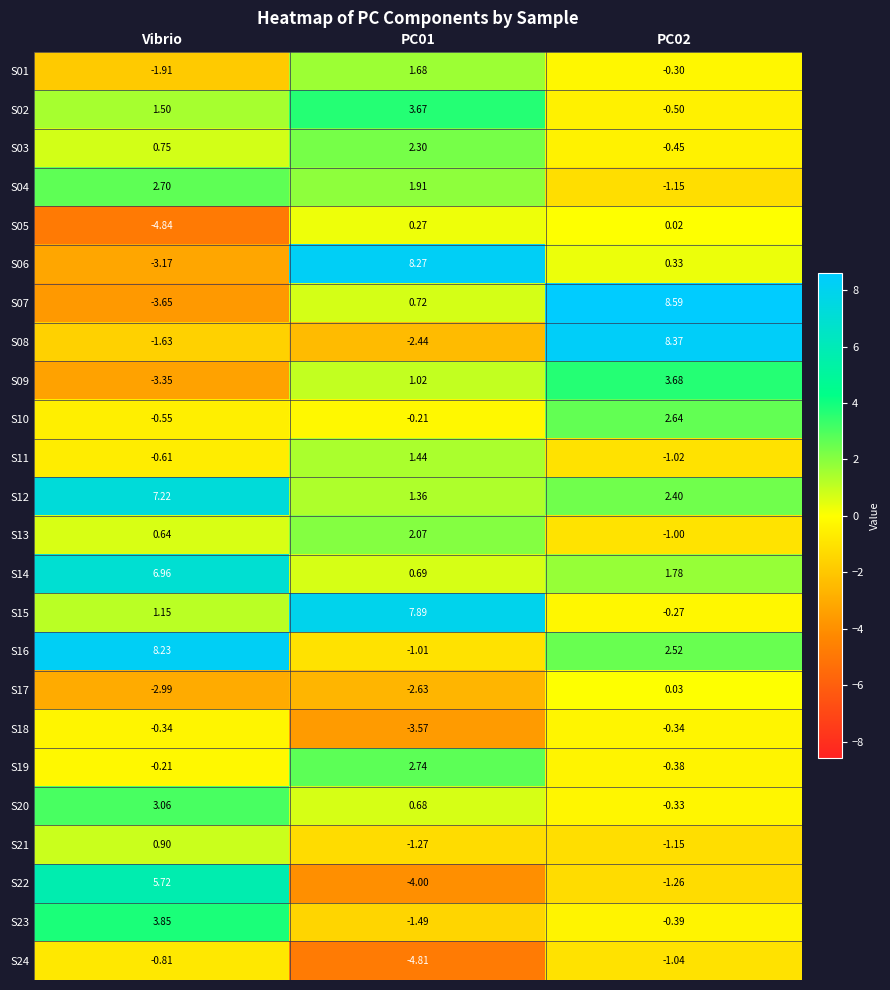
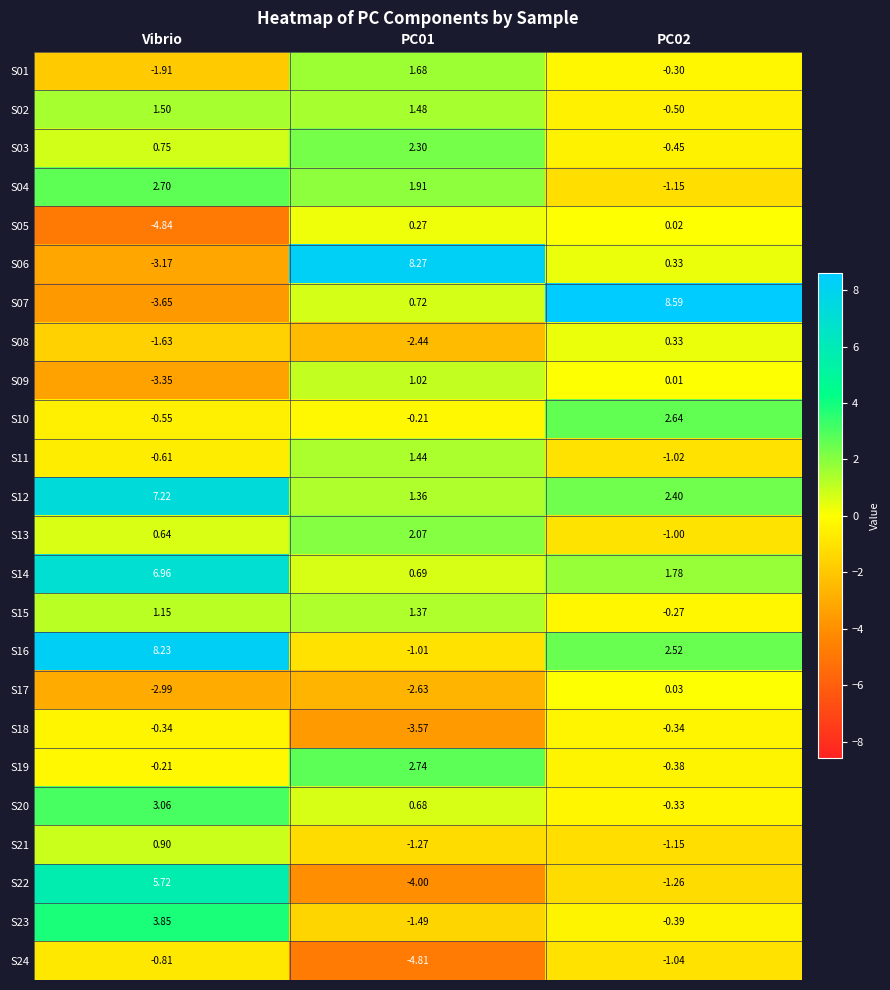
  {
    "S01": {
      "Vibrio": -1.91,
      "PC01": 1.68,
      "PC02": -0.30
    },
    "S02": {
      "Vibrio": 1.50,
-     "PC01": 3.67,
+     "PC01": 1.48,
      "PC02": -0.50
    },
    "S03": {
      "Vibrio": 0.75,
      "PC01": 2.30,
      "PC02": -0.45
    },
    "S04": {
      "Vibrio": 2.70,
      "PC01": 1.91,
      "PC02": -1.15
    },
    "S05": {
      "Vibrio": -4.84,
      "PC01": 0.27,
      "PC02": 0.02
    },
    "S06": {
      "Vibrio": -3.17,
      "PC01": 8.27,
      "PC02": 0.33
    },
    "S07": {
      "Vibrio": -3.65,
      "PC01": 0.72,
      "PC02": 8.59
    },
    "S08": {
      "Vibrio": -1.63,
      "PC01": -2.44,
-     "PC02": 8.37
+     "PC02": 0.33
    },
    "S09": {
      "Vibrio": -3.35,
      "PC01": 1.02,
-     "PC02": 3.68
+     "PC02": 0.01
    },
    "S10": {
      "Vibrio": -0.55,
      "PC01": -0.21,
      "PC02": 2.64
    },
    "S11": {
      "Vibrio": -0.61,
      "PC01": 1.44,
      "PC02": -1.02
    },
    "S12": {
      "Vibrio": 7.22,
      "PC01": 1.36,
      "PC02": 2.40
    },
    "S13": {
      "Vibrio": 0.64,
      "PC01": 2.07,
      "PC02": -1.00
    },
    "S14": {
      "Vibrio": 6.96,
      "PC01": 0.69,
      "PC02": 1.78
    },
    "S15": {
      "Vibrio": 1.15,
-     "PC01": 7.89,
+     "PC01": 1.37,
      "PC02": -0.27
    },
    "S16": {
      "Vibrio": 8.23,
      "PC01": -1.01,
      "PC02": 2.52
    },
    "S17": {
      "Vibrio": -2.99,
      "PC01": -2.63,
      "PC02": 0.03
    },
    "S18": {
      "Vibrio": -0.34,
      "PC01": -3.57,
      "PC02": -0.34
    },
    "S19": {
      "Vibrio": -0.21,
      "PC01": 2.74,
      "PC02": -0.38
    },
    "S20": {
      "Vibrio": 3.06,
      "PC01": 0.68,
      "PC02": -0.33
    },
    "S21": {
      "Vibrio": 0.90,
      "PC01": -1.27,
      "PC02": -1.15
    },
    "S22": {
      "Vibrio": 5.72,
      "PC01": -4.00,
      "PC02": -1.26
    },
    "S23": {
      "Vibrio": 3.85,
      "PC01": -1.49,
      "PC02": -0.39
    },
    "S24": {
      "Vibrio": -0.81,
      "PC01": -4.81,
      "PC02": -1.04
    }
  }
